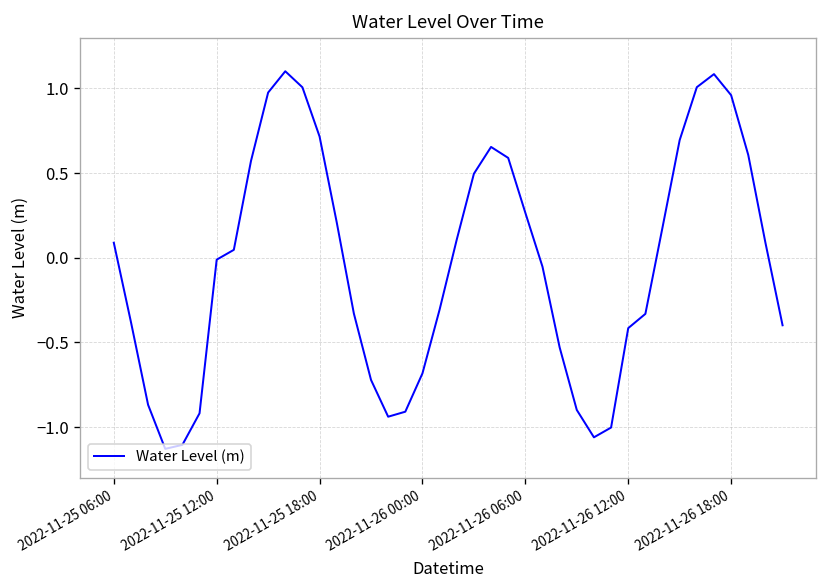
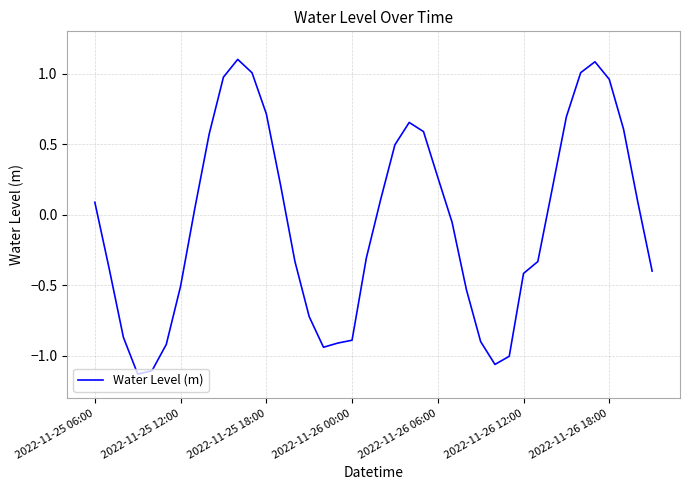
  {
    "2022-11-25 06:00": 0.09,
-   "2022-11-25 12:00": -0.01,
+   "2022-11-25 12:00": -0.51,
    "2022-11-25 18:00": 0.72,
-   "2022-11-26 00:00": -0.68,
+   "2022-11-26 00:00": -0.89,
    "2022-11-26 06:00": 0.27,
    "2022-11-26 12:00": -0.42,
    "2022-11-26 18:00": 0.96
  }
